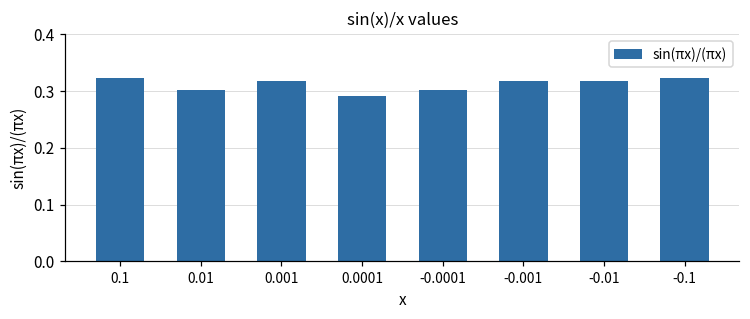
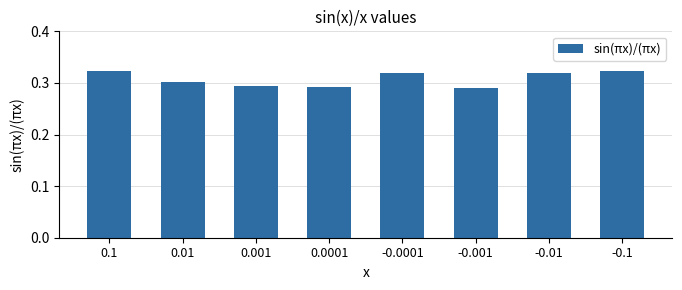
  {
    "0.1": 0.32,
    "0.01": 0.30,
-   "0.001": 0.32,
+   "0.001": 0.29,
    "0.0001": 0.29,
-   "-0.0001": 0.30,
-   "-0.001": 0.32,
+   "-0.0001": 0.32,
+   "-0.001": 0.29,
    "-0.01": 0.32,
    "-0.1": 0.32
  }
